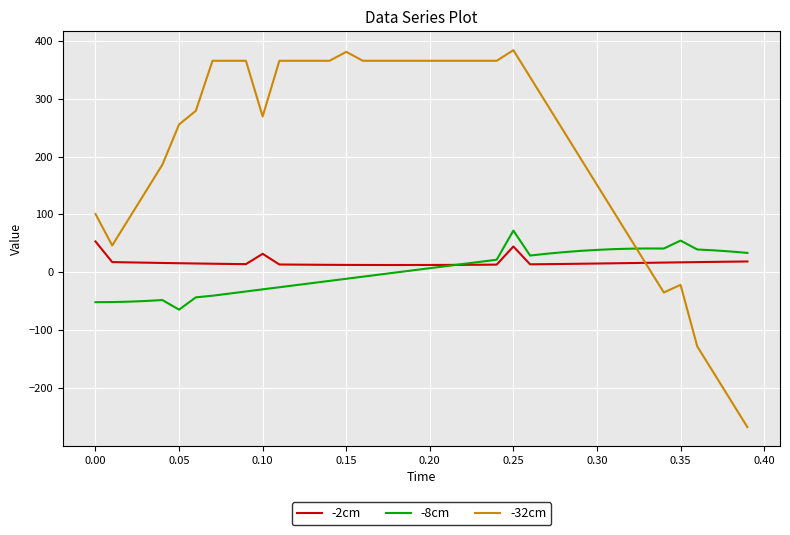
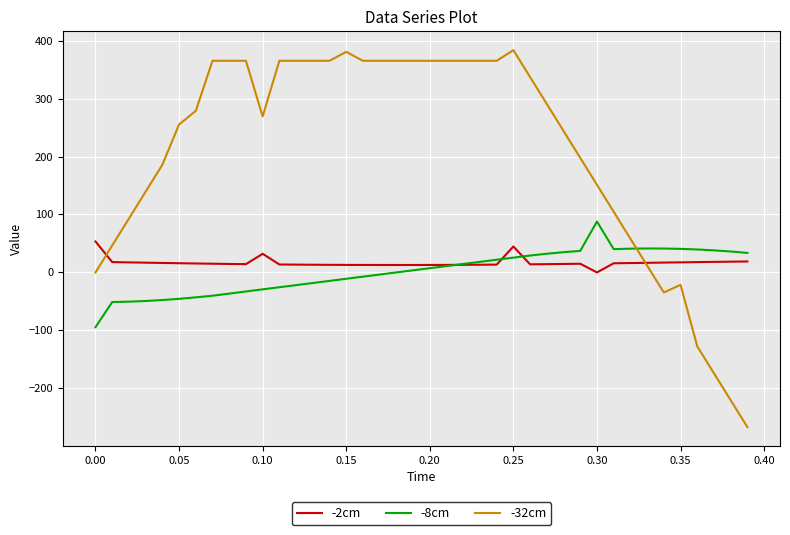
  {
    "-2cm": {
      "0.00": 50,
      "0.05": 20,
      "0.10": 30,
      "0.15": 10,
      "0.20": 10,
      "0.25": 40,
-     "0.30": 20,
+     "0.30": 0,
      "0.35": 20
    },
    "-8cm": {
-     "0.00": -50,
-     "0.05": -60,
+     "0.00": -90,
+     "0.05": -50,
      "0.10": -30,
      "0.15": -10,
      "0.20": 10,
-     "0.25": 70,
-     "0.30": 40,
-     "0.35": 50
+     "0.25": 30,
+     "0.30": 90,
+     "0.35": 40
    },
    "-32cm": {
-     "0.00": 100,
+     "0.00": 0,
      "0.05": 260,
      "0.10": 270,
      "0.15": 380,
      "0.20": 370,
      "0.25": 380,
      "0.30": 150,
      "0.35": -20
    }
  }
